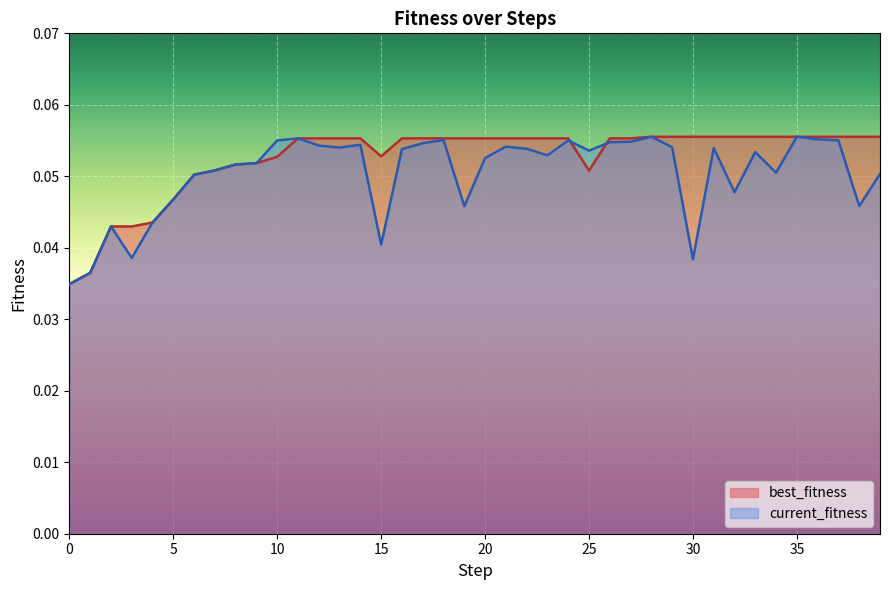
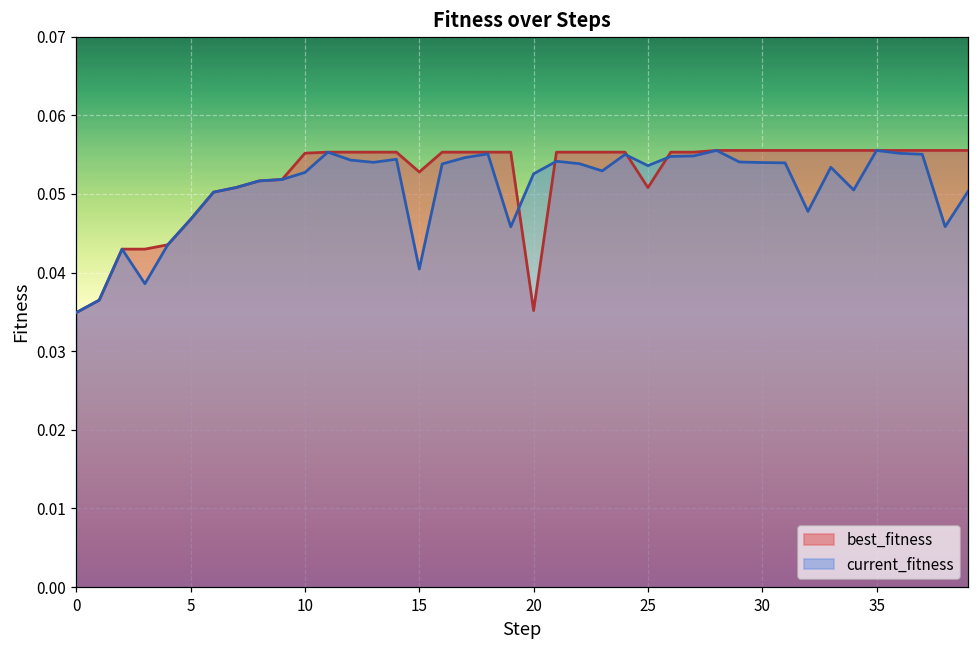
  {
    "best_fitness": {
-     "10": 0.053,
+     "10": 0.055,
      "15": 0.053,
-     "20": 0.055,
+     "20": 0.035,
      "25": 0.051,
      "30": 0.056
    },
    "current_fitness": {
-     "10": 0.055,
+     "10": 0.053,
      "15": 0.040,
      "20": 0.053,
      "25": 0.054,
-     "30": 0.038
+     "30": 0.054
    }
  }
